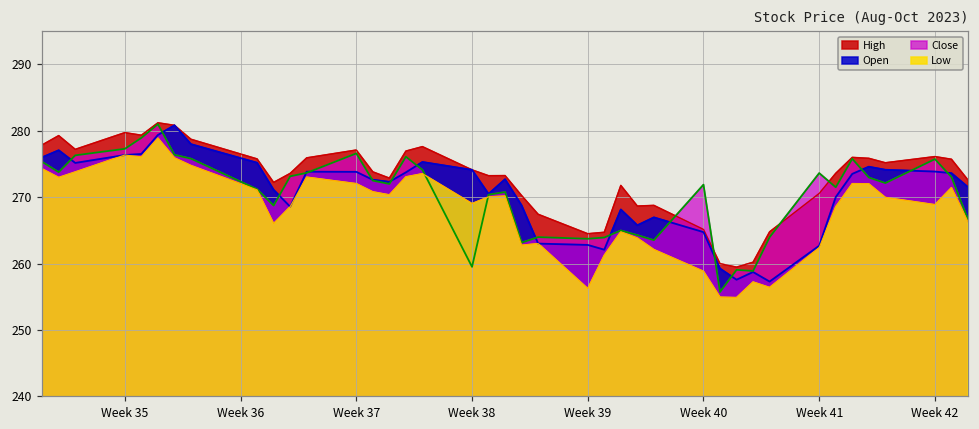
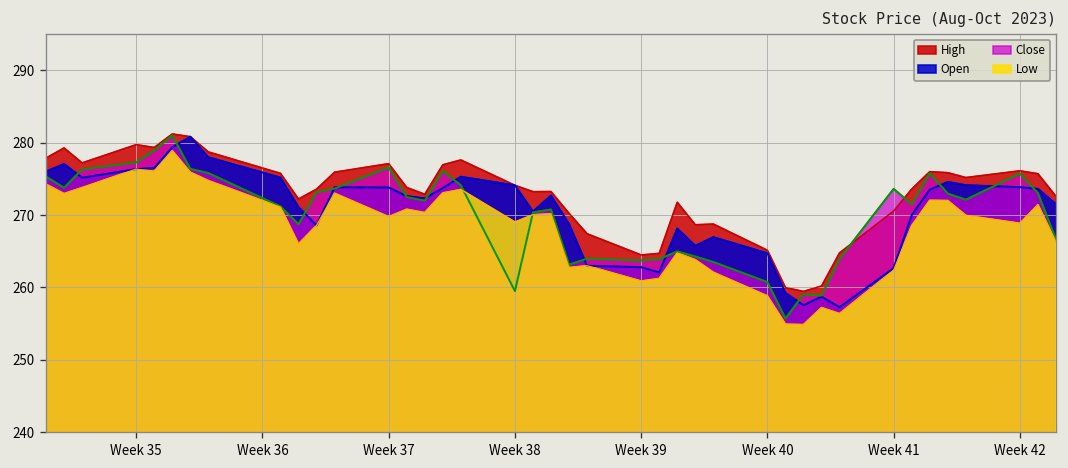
  {
    "High": {
      "Week 35": 280,
      "Week 37": 277,
      "Week 39": 264,
      "Week 41": 271
    },
    "Open": {
      "Week 37": 274,
      "Week 39": 263,
      "Week 42": 274
    },
    "Close": {
      "Week 35": 277,
      "Week 37": 277,
      "Week 38": 260,
      "Week 39": 264,
-     "Week 40": 272,
+     "Week 40": 261,
      "Week 41": 274
    },
    "Low": {
-     "Week 37": 272,
+     "Week 37": 270,
      "Week 38": 269,
-     "Week 39": 256,
+     "Week 39": 261,
      "Week 40": 259,
      "Week 42": 269
    }
  }
